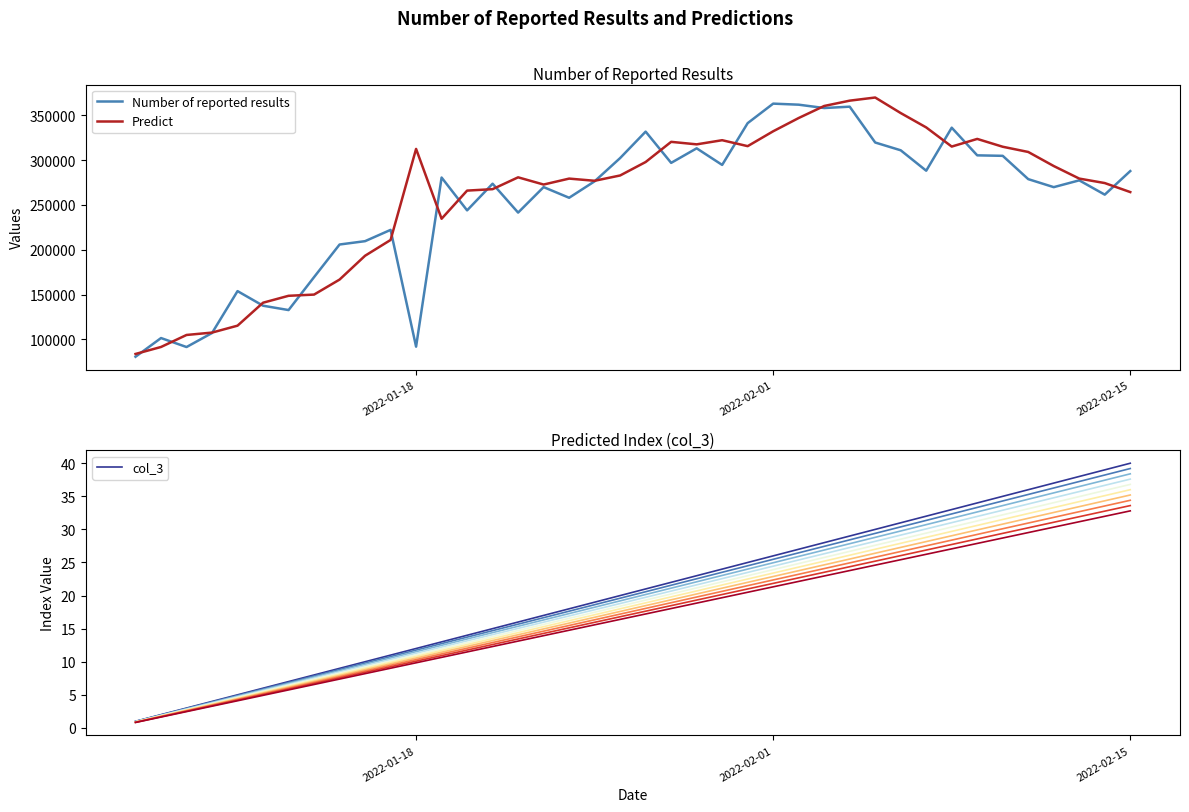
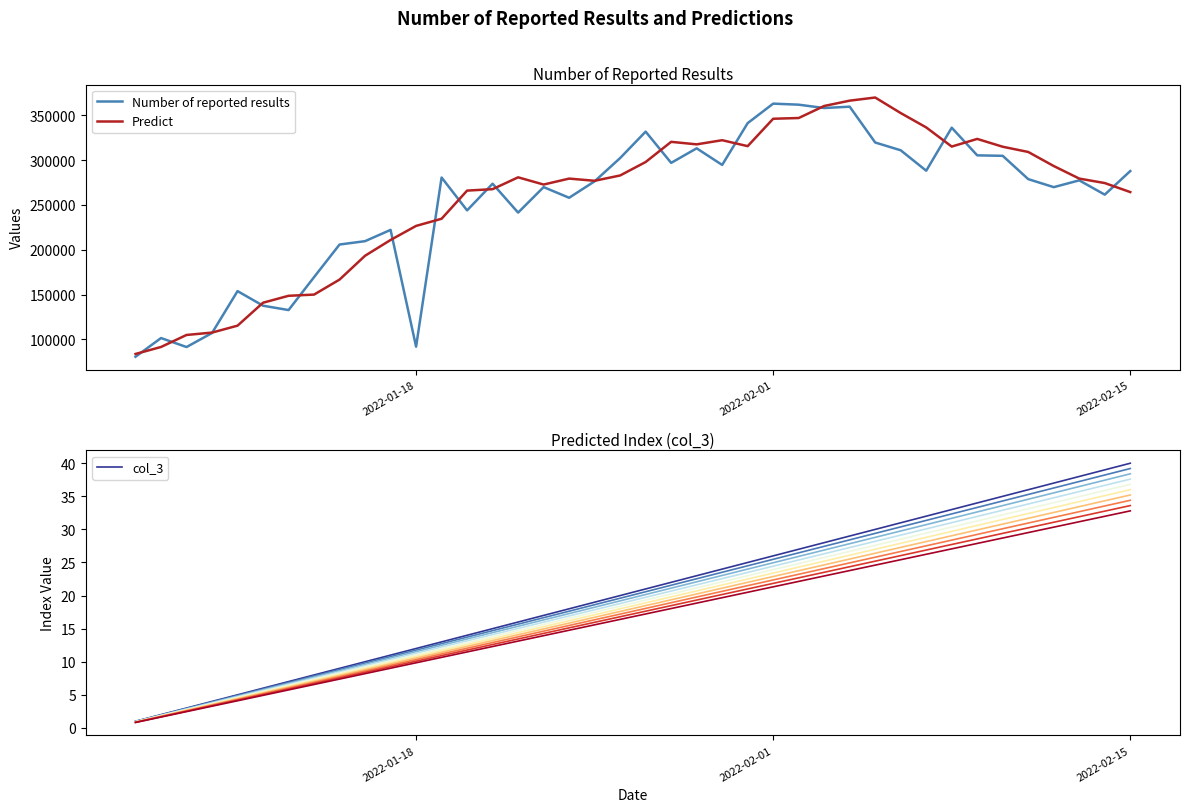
  {
    "Number of Reported Results": {
      "Number of reported results": {
        "2022-01-18": 90000,
        "2022-02-01": 360000,
        "2022-02-15": 290000
      },
      "Predict": {
-       "2022-01-18": 310000,
-       "2022-02-01": 330000,
+       "2022-01-18": 230000,
+       "2022-02-01": 350000,
        "2022-02-15": 260000
      }
    }
  }
